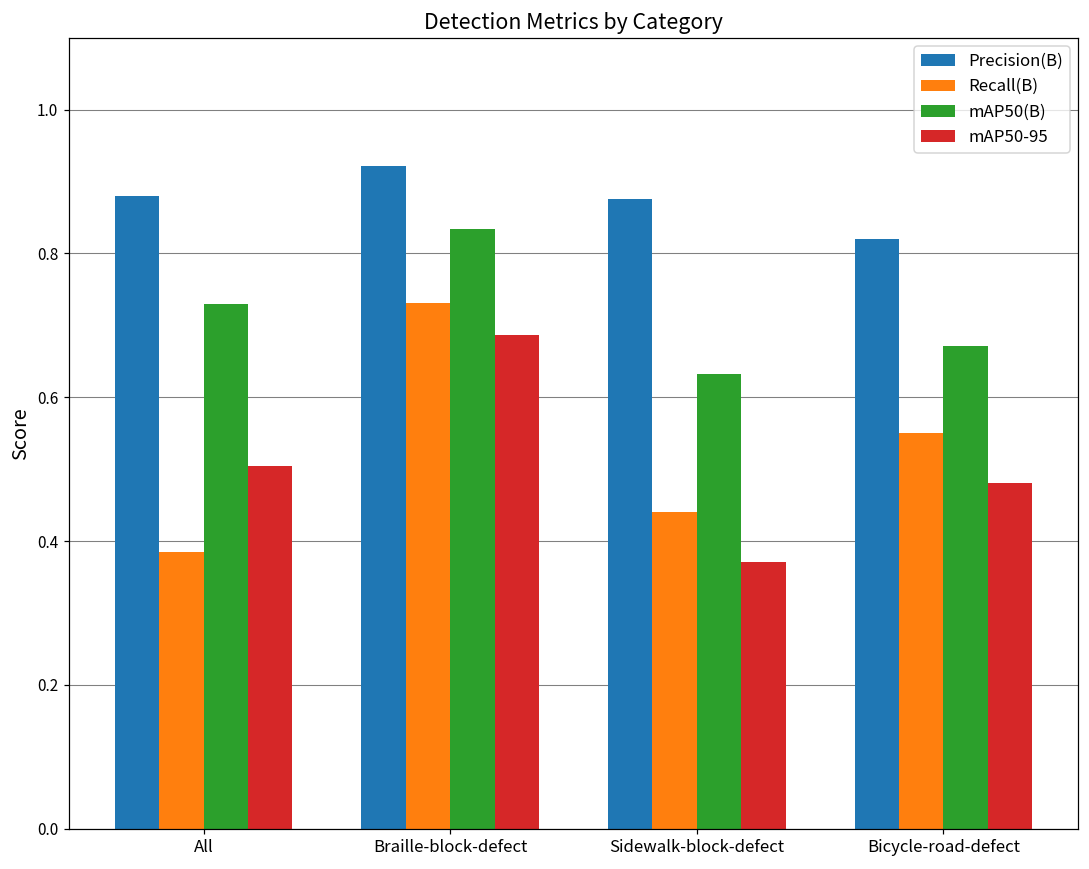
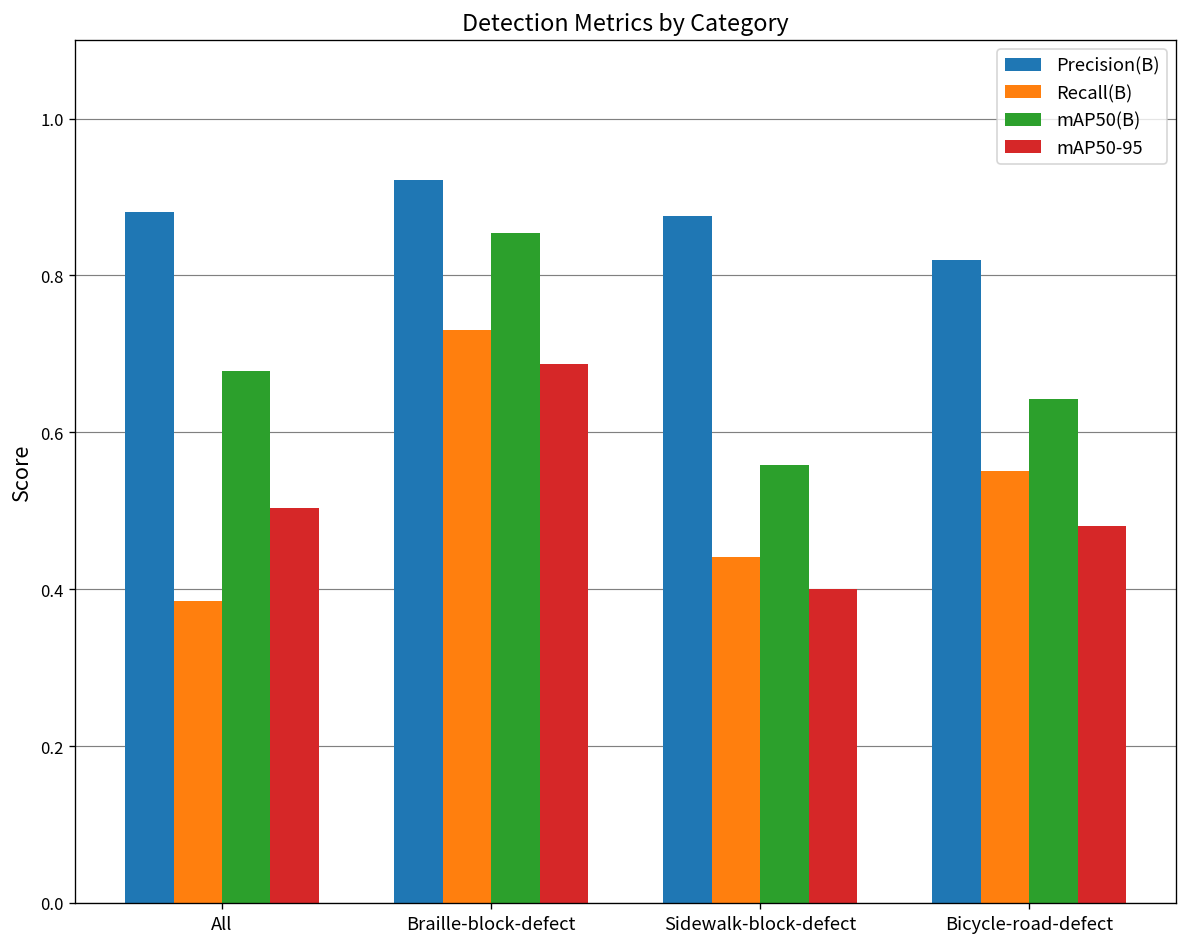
  {
    "Precision(B)": {
      "All": 0.88,
      "Braille-block-defect": 0.92,
      "Sidewalk-block-defect": 0.88,
      "Bicycle-road-defect": 0.82
    },
    "Recall(B)": {
      "All": 0.38,
      "Braille-block-defect": 0.73,
      "Sidewalk-block-defect": 0.44,
      "Bicycle-road-defect": 0.55
    },
    "mAP50(B)": {
-     "All": 0.73,
-     "Braille-block-defect": 0.83,
-     "Sidewalk-block-defect": 0.63,
-     "Bicycle-road-defect": 0.67
+     "All": 0.68,
+     "Braille-block-defect": 0.85,
+     "Sidewalk-block-defect": 0.56,
+     "Bicycle-road-defect": 0.64
    },
    "mAP50-95": {
      "All": 0.50,
      "Braille-block-defect": 0.69,
-     "Sidewalk-block-defect": 0.37,
+     "Sidewalk-block-defect": 0.40,
      "Bicycle-road-defect": 0.48
    }
  }
